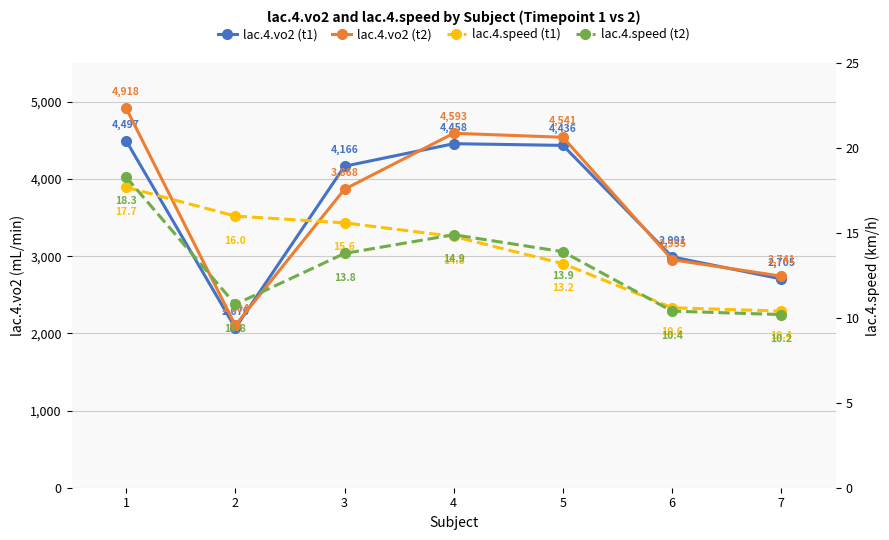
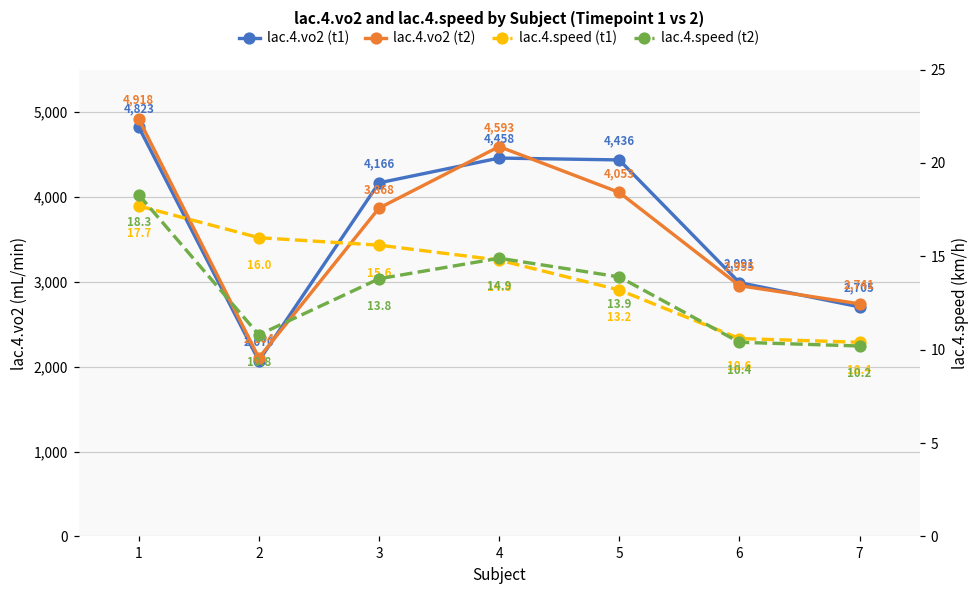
  {
    "lac.4.vo2 (t1)": {
-     "1": "4,497",
+     "1": "4,823",
      "3": "4,166",
      "5": "4,436"
    },
    "lac.4.vo2 (t2)": {
      "4": "4,593",
-     "5": "4,541"
+     "5": "4,053"
    },
    "lac.4.speed (t1)": {
      "1": "17.7",
      "2": "16.0",
      "5": "13.2"
    },
    "lac.4.speed (t2)": {
      "1": "18.3",
      "3": "13.8",
      "5": "13.9"
    }
  }
